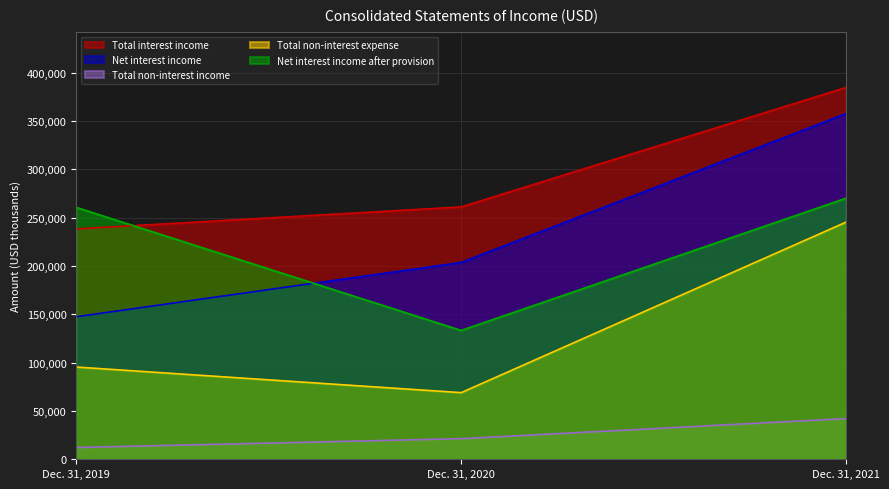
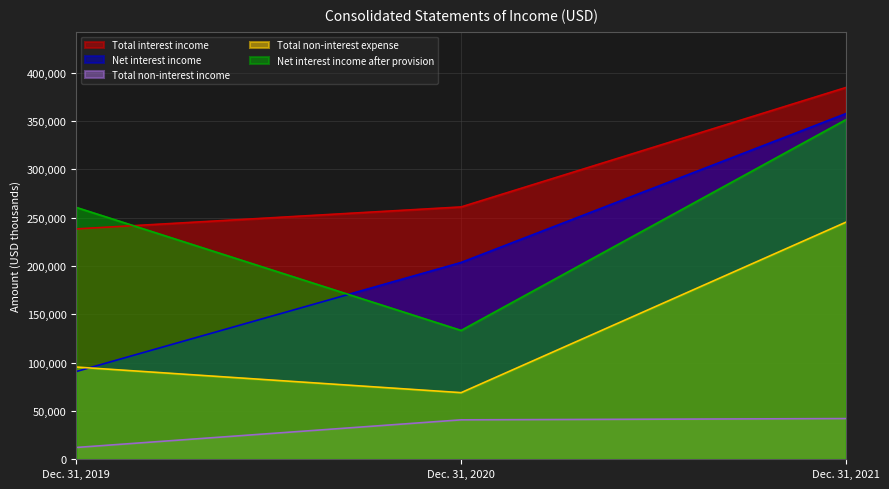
  {
    "Total interest income": {
      "Dec. 31, 2019": "240,000",
      "Dec. 31, 2020": "260,000",
      "Dec. 31, 2021": "380,000"
    },
    "Net interest income": {
-     "Dec. 31, 2019": "150,000",
+     "Dec. 31, 2019": "90,000",
      "Dec. 31, 2020": "200,000",
      "Dec. 31, 2021": "360,000"
    },
    "Total non-interest income": {
      "Dec. 31, 2019": "10,000",
-     "Dec. 31, 2020": "20,000",
+     "Dec. 31, 2020": "40,000",
      "Dec. 31, 2021": "40,000"
    },
    "Total non-interest expense": {
      "Dec. 31, 2019": "100,000",
      "Dec. 31, 2020": "70,000",
      "Dec. 31, 2021": "250,000"
    },
    "Net interest income after provision": {
      "Dec. 31, 2019": "260,000",
      "Dec. 31, 2020": "130,000",
-     "Dec. 31, 2021": "270,000"
+     "Dec. 31, 2021": "350,000"
    }
  }
